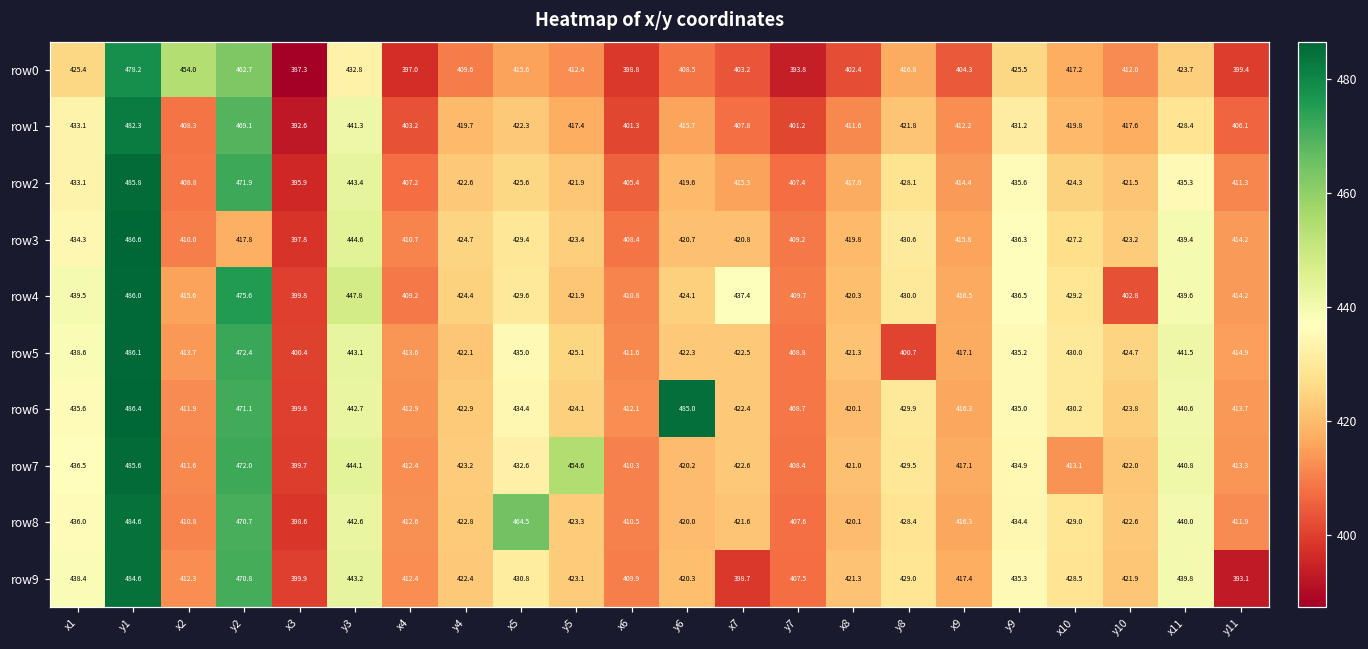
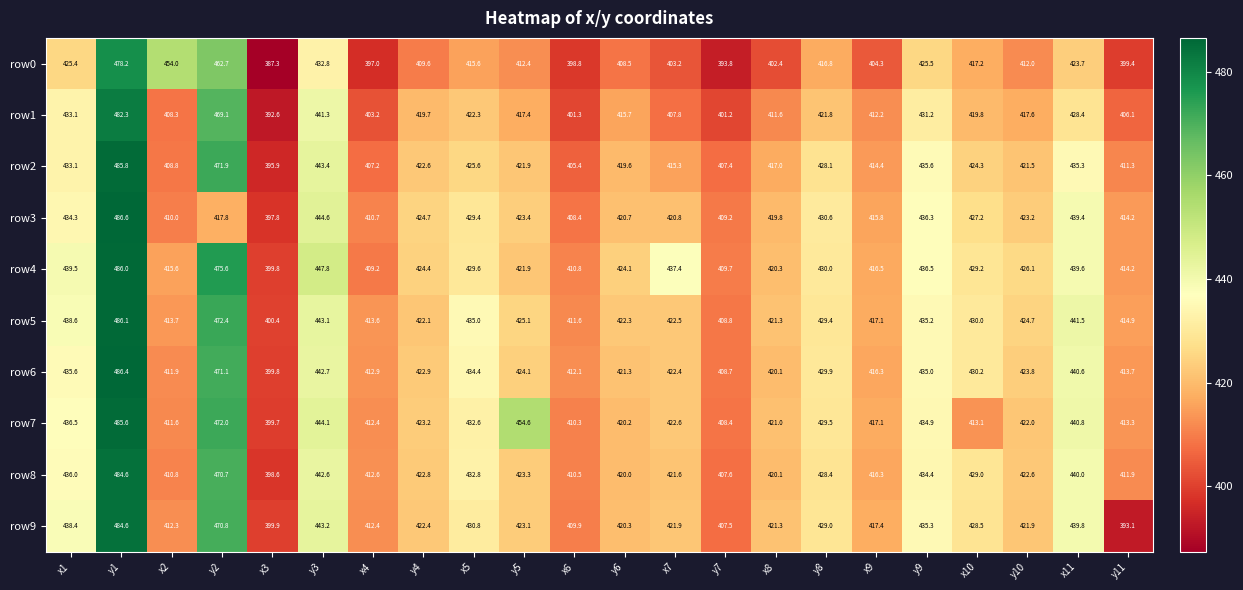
  {
    "row4": {
      "x1": 439.5,
      "y1": 486.0,
      "x2": 415.6,
      "y2": 475.6,
      "x3": 399.8,
      "y3": 447.8,
      "x4": 409.2,
      "y4": 424.4,
      "x5": 429.6,
      "y5": 421.9,
      "x6": 410.8,
      "y6": 424.1,
      "x7": 437.4,
      "y7": 409.7,
      "x8": 420.3,
      "y8": 430.0,
      "x9": 416.5,
      "y9": 436.5,
      "x10": 429.2,
-     "y10": 402.8,
+     "y10": 426.1,
      "x11": 439.6,
      "y11": 414.2
    },
    "row5": {
      "x1": 438.6,
      "y1": 486.1,
      "x2": 413.7,
      "y2": 472.4,
      "x3": 400.4,
      "y3": 443.1,
      "x4": 413.6,
      "y4": 422.1,
      "x5": 435.0,
      "y5": 425.1,
      "x6": 411.6,
      "y6": 422.3,
      "x7": 422.5,
      "y7": 408.8,
      "x8": 421.3,
-     "y8": 400.7,
+     "y8": 429.4,
      "x9": 417.1,
      "y9": 435.2,
      "x10": 430.0,
      "y10": 424.7,
      "x11": 441.5,
      "y11": 414.9
    },
    "row6": {
      "x1": 435.6,
      "y1": 486.4,
      "x2": 411.9,
      "y2": 471.1,
      "x3": 399.8,
      "y3": 442.7,
      "x4": 412.9,
      "y4": 422.9,
      "x5": 434.4,
      "y5": 424.1,
      "x6": 412.1,
-     "y6": 485.0,
+     "y6": 421.3,
      "x7": 422.4,
      "y7": 408.7,
      "x8": 420.1,
      "y8": 429.9,
      "x9": 416.3,
      "y9": 435.0,
      "x10": 430.2,
      "y10": 423.8,
      "x11": 440.6,
      "y11": 413.7
    },
    "row8": {
      "x1": 436.0,
      "y1": 484.6,
      "x2": 410.8,
      "y2": 470.7,
      "x3": 398.6,
      "y3": 442.6,
      "x4": 412.6,
      "y4": 422.8,
-     "x5": 464.5,
+     "x5": 432.8,
      "y5": 423.3,
      "x6": 410.5,
      "y6": 420.0,
      "x7": 421.6,
      "y7": 407.6,
      "x8": 420.1,
      "y8": 428.4,
      "x9": 416.3,
      "y9": 434.4,
      "x10": 429.0,
      "y10": 422.6,
      "x11": 440.0,
      "y11": 411.9
    },
    "row9": {
      "x1": 438.4,
      "y1": 484.6,
      "x2": 412.3,
      "y2": 470.8,
      "x3": 399.9,
      "y3": 443.2,
      "x4": 412.4,
      "y4": 422.4,
      "x5": 430.8,
      "y5": 423.1,
      "x6": 409.9,
      "y6": 420.3,
-     "x7": 398.7,
+     "x7": 421.9,
      "y7": 407.5,
      "x8": 421.3,
      "y8": 429.0,
      "x9": 417.4,
      "y9": 435.3,
      "x10": 428.5,
      "y10": 421.9,
      "x11": 439.8,
      "y11": 393.1
    }
  }
